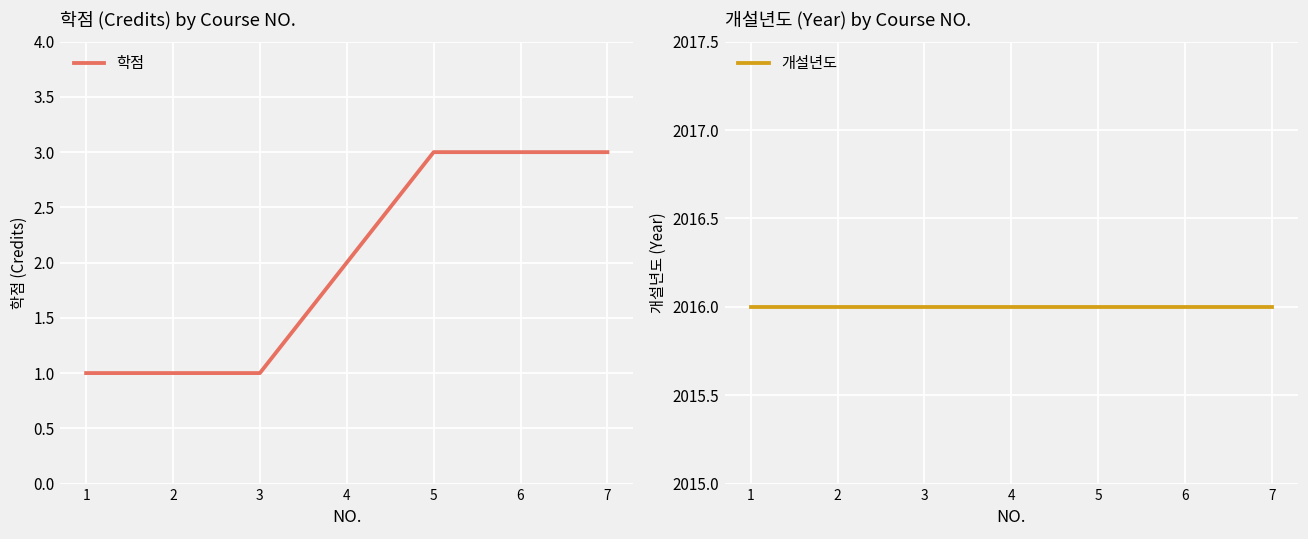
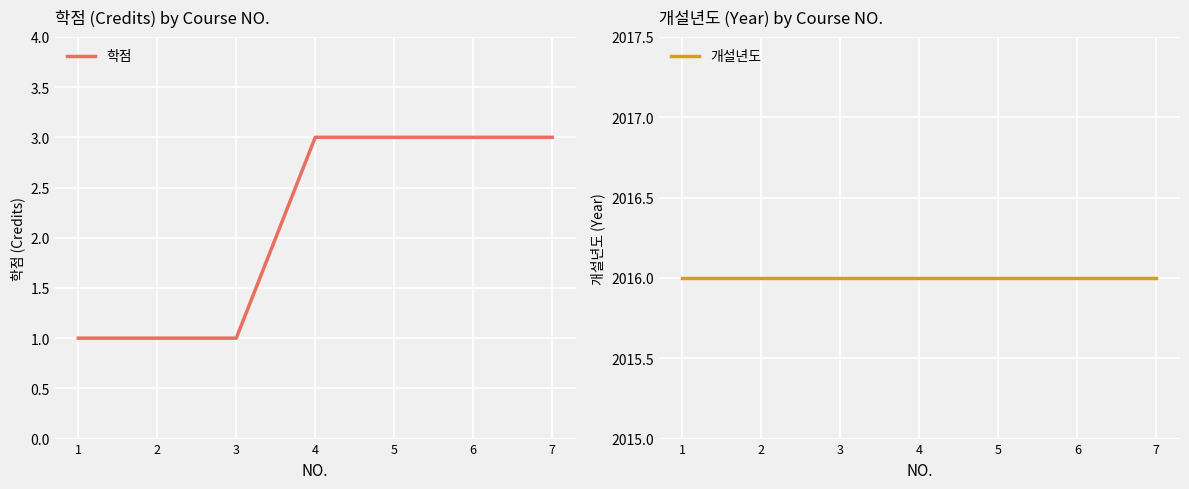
  {
    "학점 (Credits) by Course NO.": {
      "1": 1,
      "2": 1,
      "3": 1,
-     "4": 2,
+     "4": 3,
      "5": 3,
      "6": 3,
      "7": 3
    },
    "개설년도 (Year) by Course NO.": {
      "1": 2016.00,
      "2": 2016.00,
      "3": 2016.00,
      "4": 2016.00,
      "5": 2016.00,
      "6": 2016.00,
      "7": 2016.00
    }
  }
